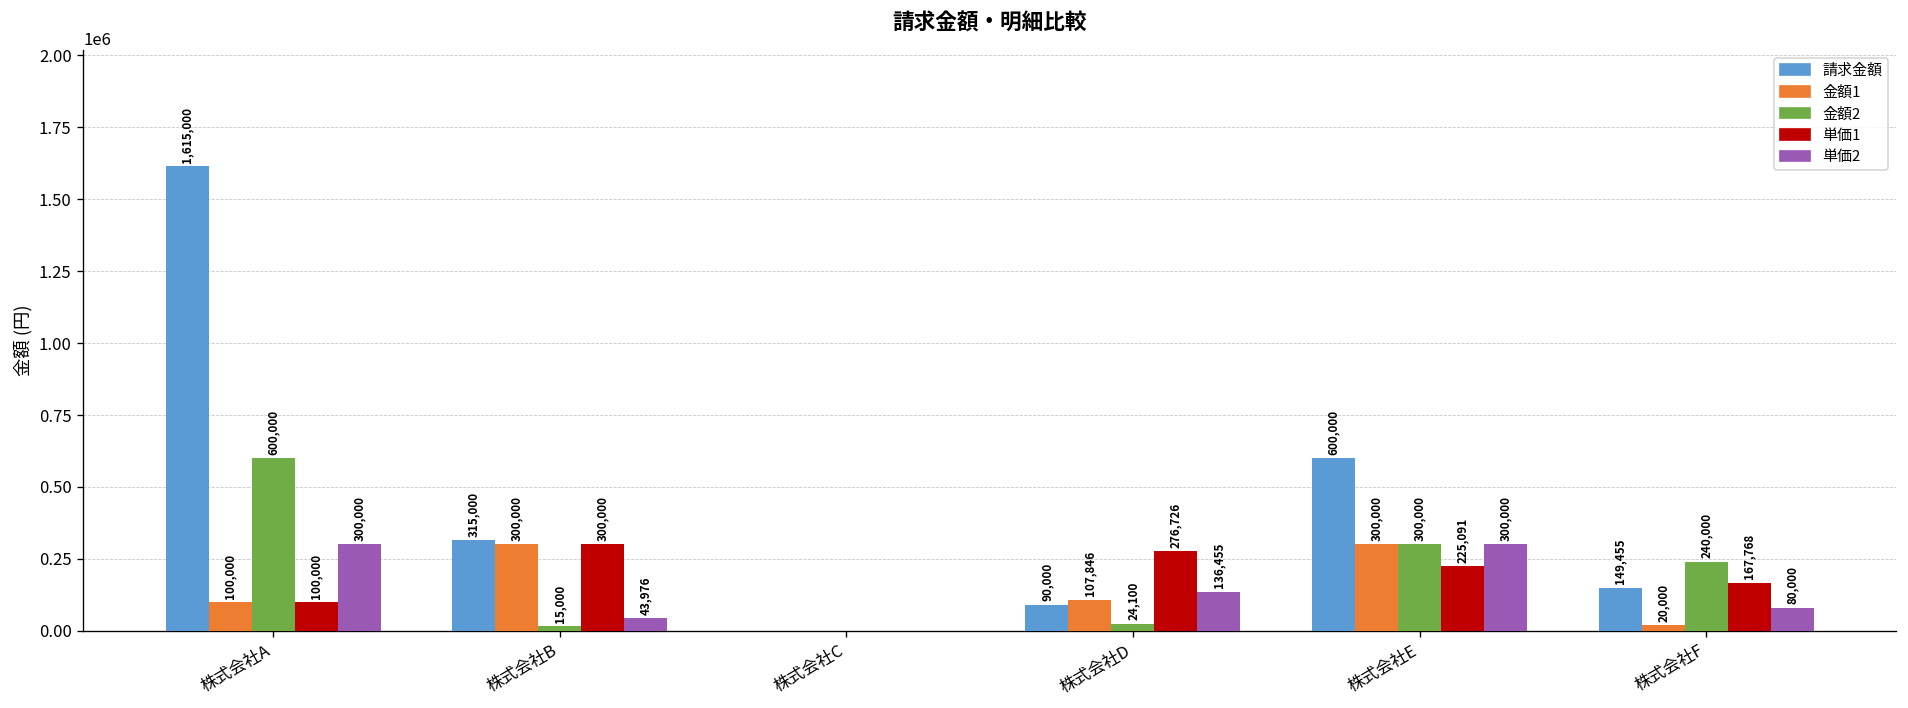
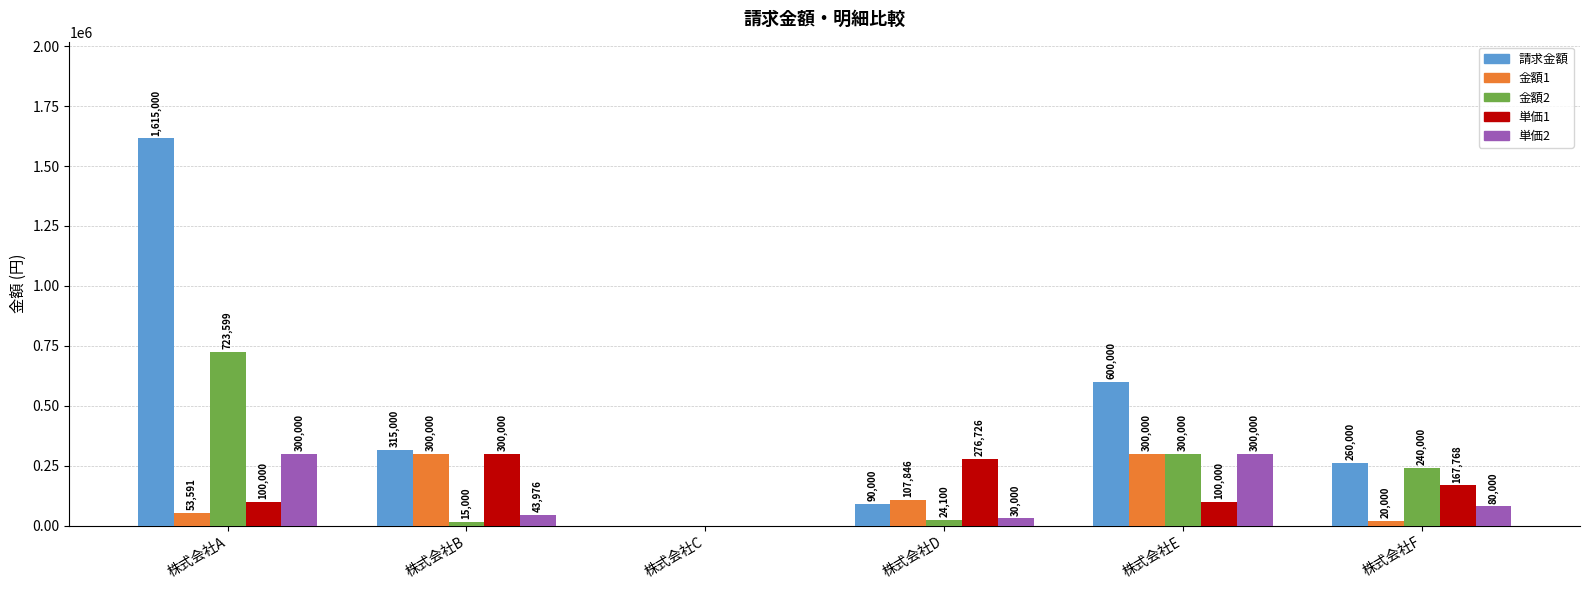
  {
    "請求金額": {
      "株式会社A": "1,615,000",
      "株式会社B": "315,000",
      "株式会社D": "90,000",
      "株式会社E": "600,000",
-     "株式会社F": "149,455"
+     "株式会社F": "260,000"
    },
    "金額1": {
-     "株式会社A": "100,000",
+     "株式会社A": "53,591",
      "株式会社B": "300,000",
      "株式会社D": "107,846",
      "株式会社E": "300,000",
      "株式会社F": "20,000"
    },
    "金額2": {
-     "株式会社A": "600,000",
+     "株式会社A": "723,599",
      "株式会社B": "15,000",
      "株式会社D": "24,100",
      "株式会社E": "300,000",
      "株式会社F": "240,000"
    },
    "単価1": {
      "株式会社A": "100,000",
      "株式会社B": "300,000",
      "株式会社D": "276,726",
-     "株式会社E": "225,091",
+     "株式会社E": "100,000",
      "株式会社F": "167,768"
    },
    "単価2": {
      "株式会社A": "300,000",
      "株式会社B": "43,976",
-     "株式会社D": "136,455",
+     "株式会社D": "30,000",
      "株式会社E": "300,000",
      "株式会社F": "80,000"
    }
  }
